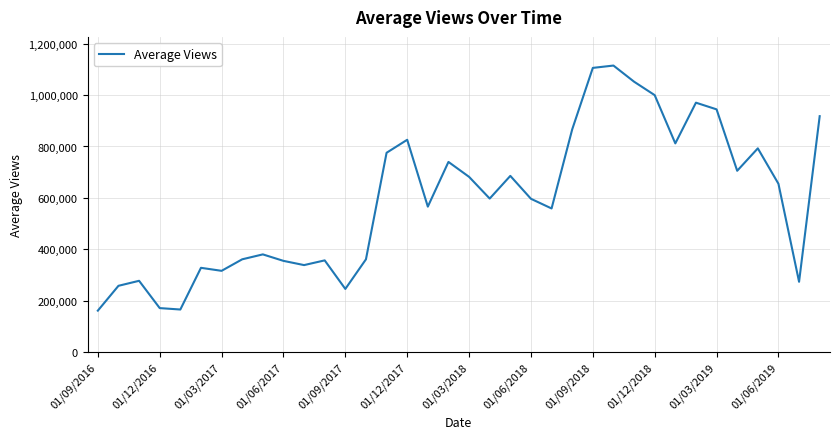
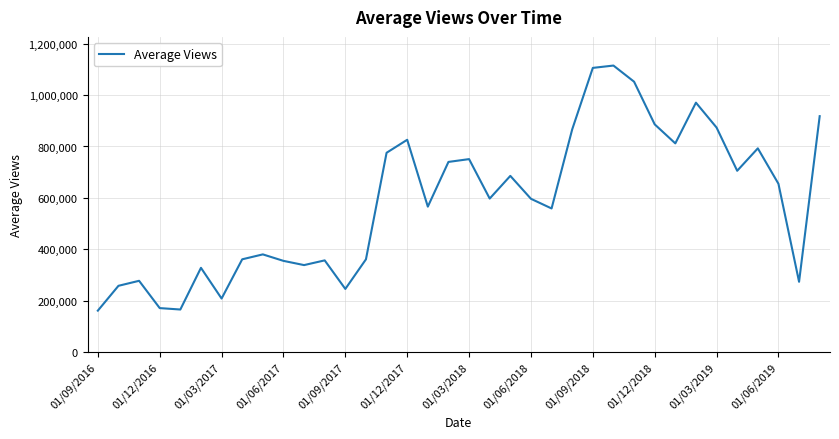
  {
    "01/09/2016": "160,000",
    "01/12/2016": "170,000",
-   "01/03/2017": "320,000",
+   "01/03/2017": "210,000",
    "01/06/2017": "360,000",
    "01/09/2017": "250,000",
    "01/12/2017": "830,000",
-   "01/03/2018": "680,000",
+   "01/03/2018": "750,000",
    "01/06/2018": "600,000",
    "01/09/2018": "1,110,000",
-   "01/12/2018": "1,000,000",
-   "01/03/2019": "940,000",
+   "01/12/2018": "890,000",
+   "01/03/2019": "870,000",
    "01/06/2019": "660,000"
  }
